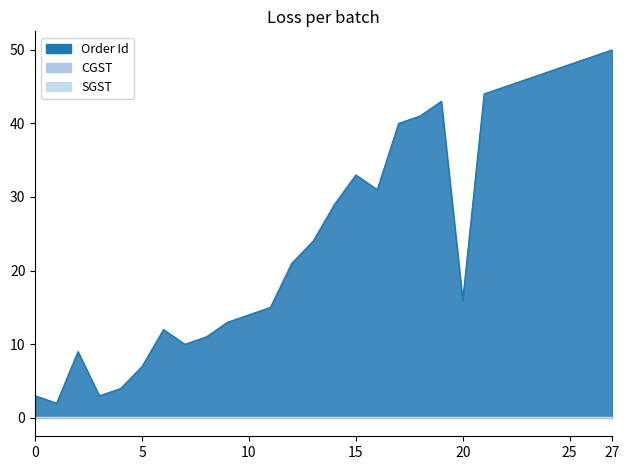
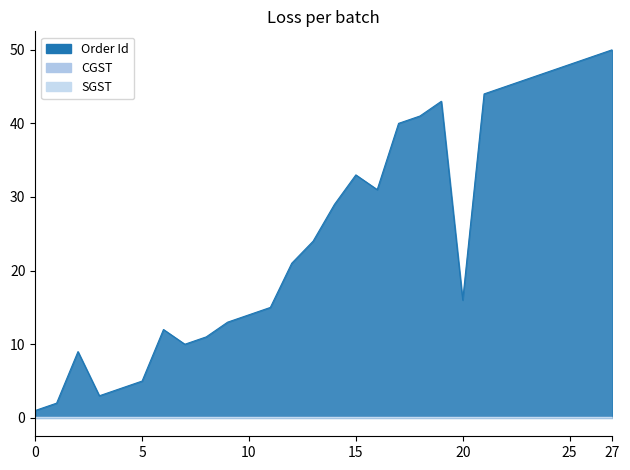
  {
    "Order Id": {
-     "0": 3,
-     "5": 7,
+     "0": 1,
+     "5": 5,
      "10": 14,
      "15": 33,
      "20": 16,
      "25": 48,
      "27": 50
    },
    "SGST": {
      "0": 0,
      "5": 0,
      "10": 0,
      "15": 0,
      "20": 0,
      "25": 0,
      "27": 0
    }
  }
